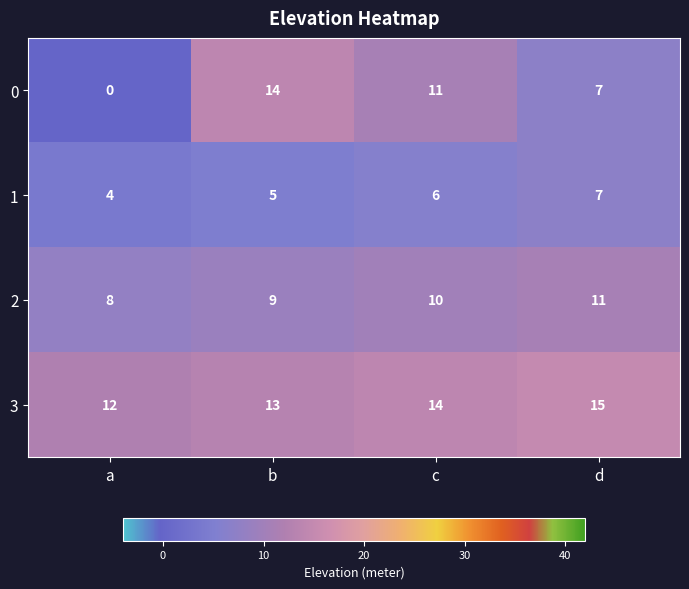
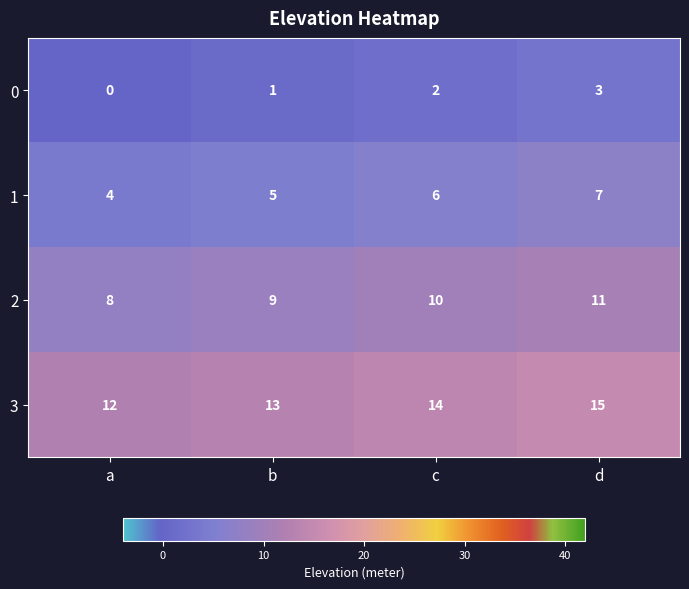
  {
    "0": {
      "a": 0,
-     "b": 14,
-     "c": 11,
-     "d": 7
+     "b": 1,
+     "c": 2,
+     "d": 3
    },
    "1": {
      "a": 4,
      "b": 5,
      "c": 6,
      "d": 7
    },
    "2": {
      "a": 8,
      "b": 9,
      "c": 10,
      "d": 11
    },
    "3": {
      "a": 12,
      "b": 13,
      "c": 14,
      "d": 15
    }
  }
